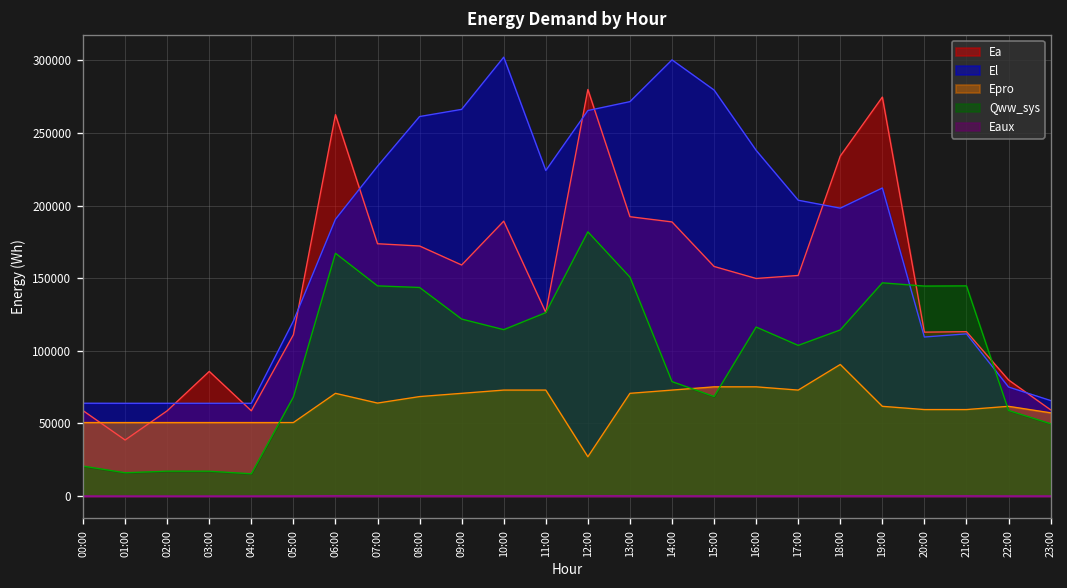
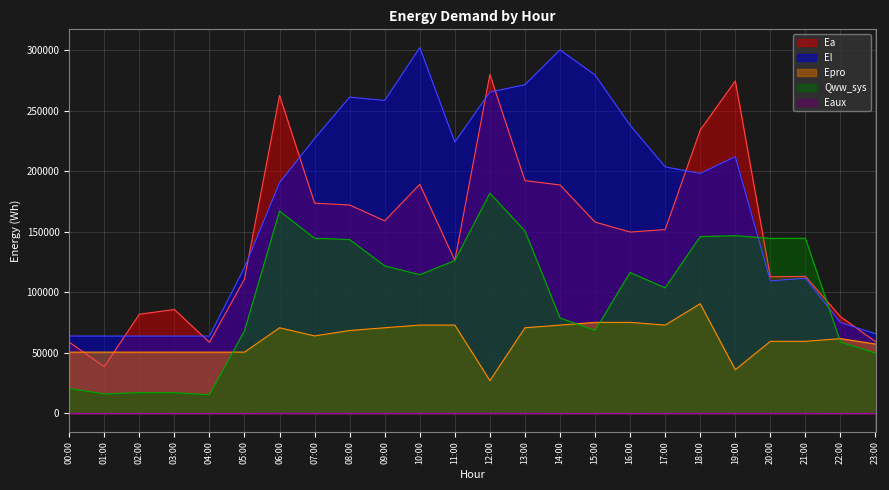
  {
    "Ea": {
      "00:00": 59000,
      "01:00": 39000,
-     "02:00": 59000,
+     "02:00": 82000,
      "03:00": 86000,
      "04:00": 59000,
      "05:00": 111000,
      "06:00": 263000,
      "07:00": 174000,
      "08:00": 172000,
      "09:00": 159000,
      "10:00": 189000,
      "12:00": 280000,
      "13:00": 192000,
      "14:00": 189000,
      "15:00": 158000,
      "16:00": 150000,
      "17:00": 152000,
      "18:00": 234000,
      "19:00": 275000,
      "20:00": 113000,
      "22:00": 80000
    },
    "El": {
      "00:00": 64000,
      "01:00": 64000,
      "02:00": 64000,
      "03:00": 64000,
      "04:00": 64000,
      "05:00": 120000,
      "06:00": 191000,
      "07:00": 227000,
      "08:00": 261000,
-     "09:00": 266000,
+     "09:00": 258000,
      "10:00": 302000,
      "11:00": 224000,
      "12:00": 265000,
      "13:00": 272000,
      "14:00": 300000,
      "15:00": 279000,
      "16:00": 238000,
      "17:00": 204000,
      "18:00": 198000,
      "19:00": 212000,
      "20:00": 110000,
      "22:00": 75000,
      "23:00": 66000
    },
    "Epro": {
      "00:00": 51000,
      "01:00": 51000,
      "02:00": 51000,
      "03:00": 51000,
      "04:00": 51000,
      "05:00": 51000,
      "06:00": 71000,
      "07:00": 64000,
      "08:00": 69000,
      "09:00": 71000,
      "10:00": 73000,
      "11:00": 73000,
      "12:00": 27000,
      "13:00": 71000,
      "14:00": 73000,
      "15:00": 75000,
      "16:00": 75000,
      "17:00": 73000,
      "18:00": 91000,
-     "19:00": 62000,
+     "19:00": 36000,
      "20:00": 60000,
      "21:00": 60000,
      "22:00": 62000
    },
    "Qww_sys": {
      "00:00": 21000,
      "01:00": 16000,
      "02:00": 17000,
      "03:00": 17000,
      "04:00": 15000,
      "05:00": 68000,
      "06:00": 167000,
      "07:00": 145000,
      "08:00": 144000,
      "09:00": 122000,
      "10:00": 115000,
      "12:00": 182000,
      "13:00": 151000,
      "14:00": 79000,
      "15:00": 69000,
      "16:00": 116000,
      "17:00": 104000,
-     "18:00": 114000,
+     "18:00": 146000,
      "19:00": 147000,
      "20:00": 145000,
      "21:00": 145000,
      "22:00": 59000,
      "23:00": 50000
    },
    "Eaux": {
      "00:00": 0,
      "01:00": 0,
      "02:00": 0,
      "03:00": 0,
      "04:00": 0,
      "05:00": 0,
      "06:00": 0,
      "07:00": 0,
      "08:00": 0,
      "09:00": 0,
      "10:00": 0,
      "11:00": 0,
      "12:00": 0,
      "13:00": 0,
      "14:00": 0,
      "15:00": 0,
      "16:00": 0,
      "17:00": 0,
      "18:00": 0,
      "19:00": 0,
      "20:00": 0,
      "21:00": 0,
      "22:00": 0,
      "23:00": 0
    }
  }
